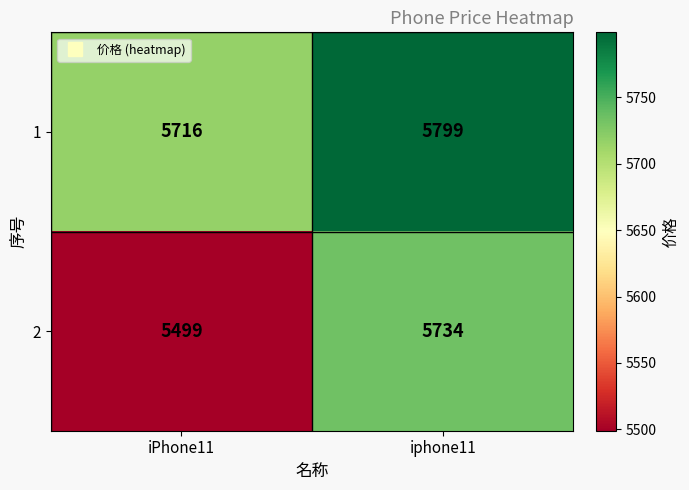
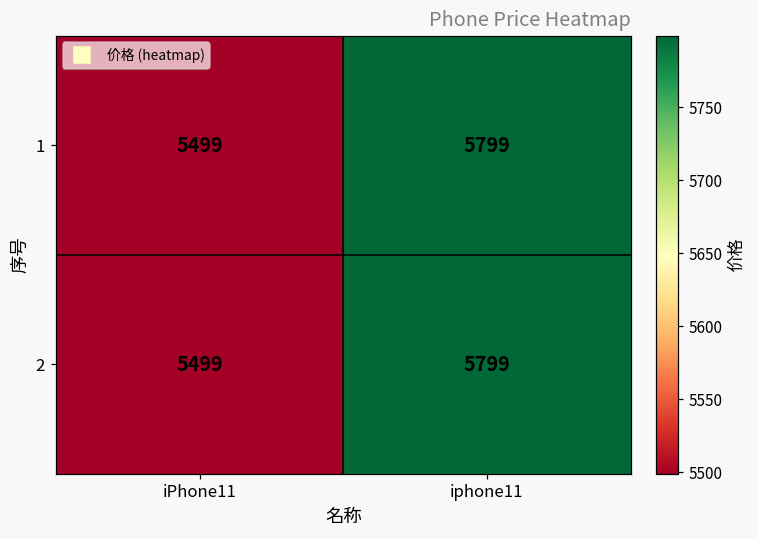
  {
    "1": {
-     "iPhone11": 5716,
+     "iPhone11": 5499,
      "iphone11": 5799
    },
    "2": {
      "iPhone11": 5499,
-     "iphone11": 5734
+     "iphone11": 5799
    }
  }
